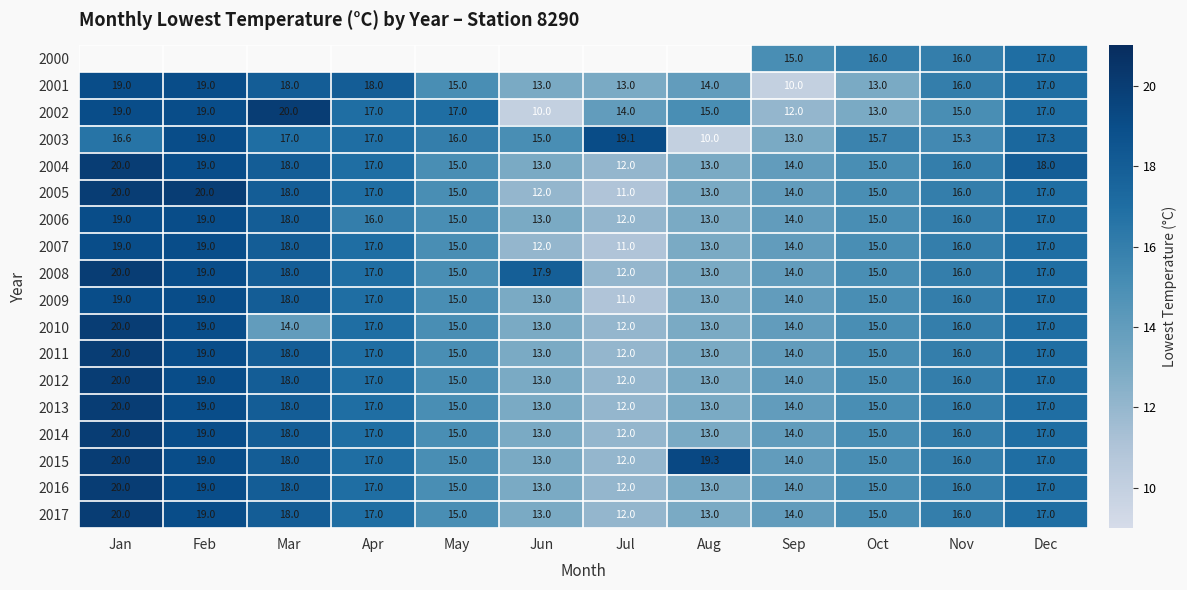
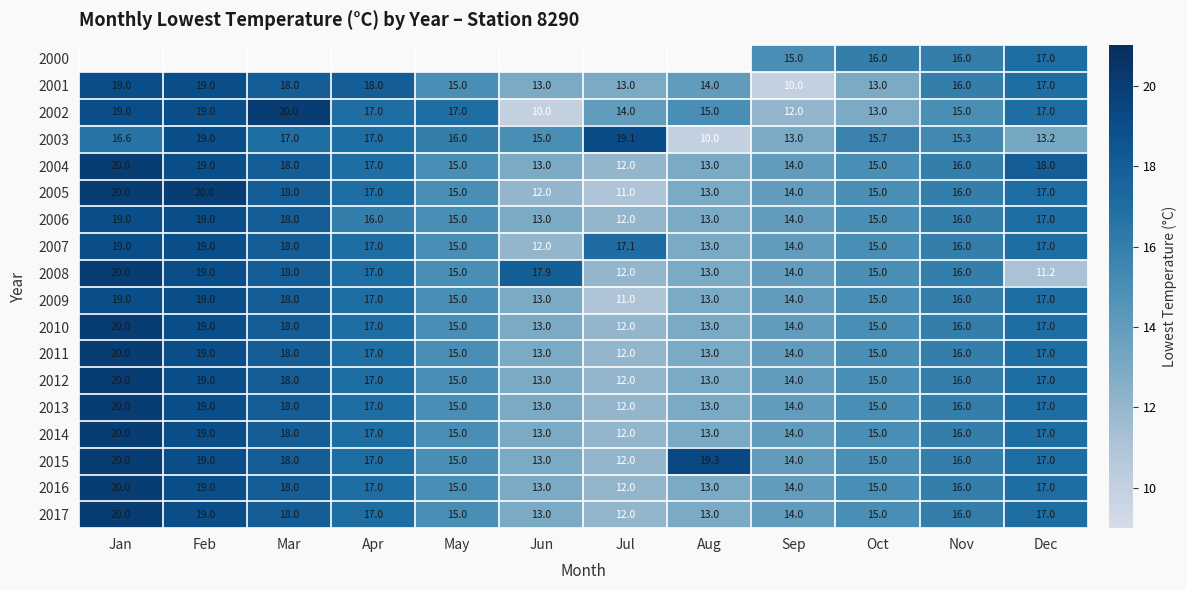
  {
    "2003": {
      "Jan": 16.6,
      "Feb": 19.0,
      "Mar": 17.0,
      "Apr": 17.0,
      "May": 16.0,
      "Jun": 15.0,
      "Jul": 19.1,
      "Aug": 10.0,
      "Sep": 13.0,
      "Oct": 15.7,
      "Nov": 15.3,
-     "Dec": 17.3
+     "Dec": 13.2
    },
    "2007": {
      "Jan": 19.0,
      "Feb": 19.0,
      "Mar": 18.0,
      "Apr": 17.0,
      "May": 15.0,
      "Jun": 12.0,
-     "Jul": 11.0,
+     "Jul": 17.1,
      "Aug": 13.0,
      "Sep": 14.0,
      "Oct": 15.0,
      "Nov": 16.0,
      "Dec": 17.0
    },
    "2008": {
      "Jan": 20.0,
      "Feb": 19.0,
      "Mar": 18.0,
      "Apr": 17.0,
      "May": 15.0,
      "Jun": 17.9,
      "Jul": 12.0,
      "Aug": 13.0,
      "Sep": 14.0,
      "Oct": 15.0,
      "Nov": 16.0,
-     "Dec": 17.0
+     "Dec": 11.2
    },
    "2010": {
      "Jan": 20.0,
      "Feb": 19.0,
-     "Mar": 14.0,
+     "Mar": 18.0,
      "Apr": 17.0,
      "May": 15.0,
      "Jun": 13.0,
      "Jul": 12.0,
      "Aug": 13.0,
      "Sep": 14.0,
      "Oct": 15.0,
      "Nov": 16.0,
      "Dec": 17.0
    }
  }
